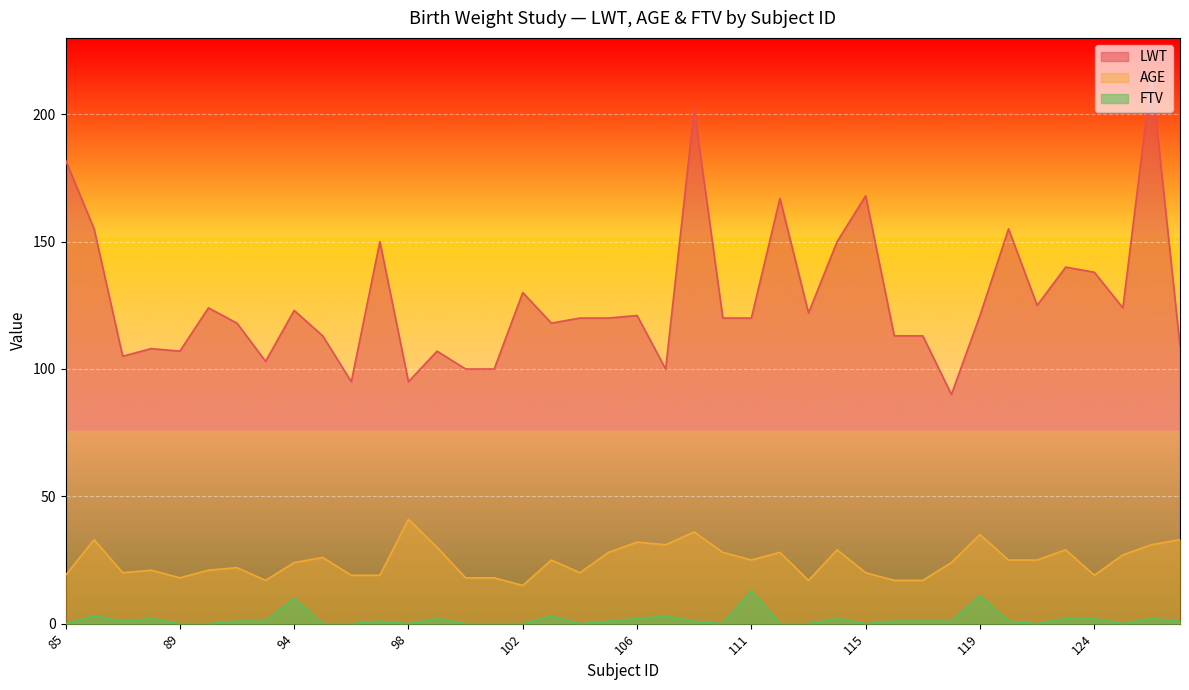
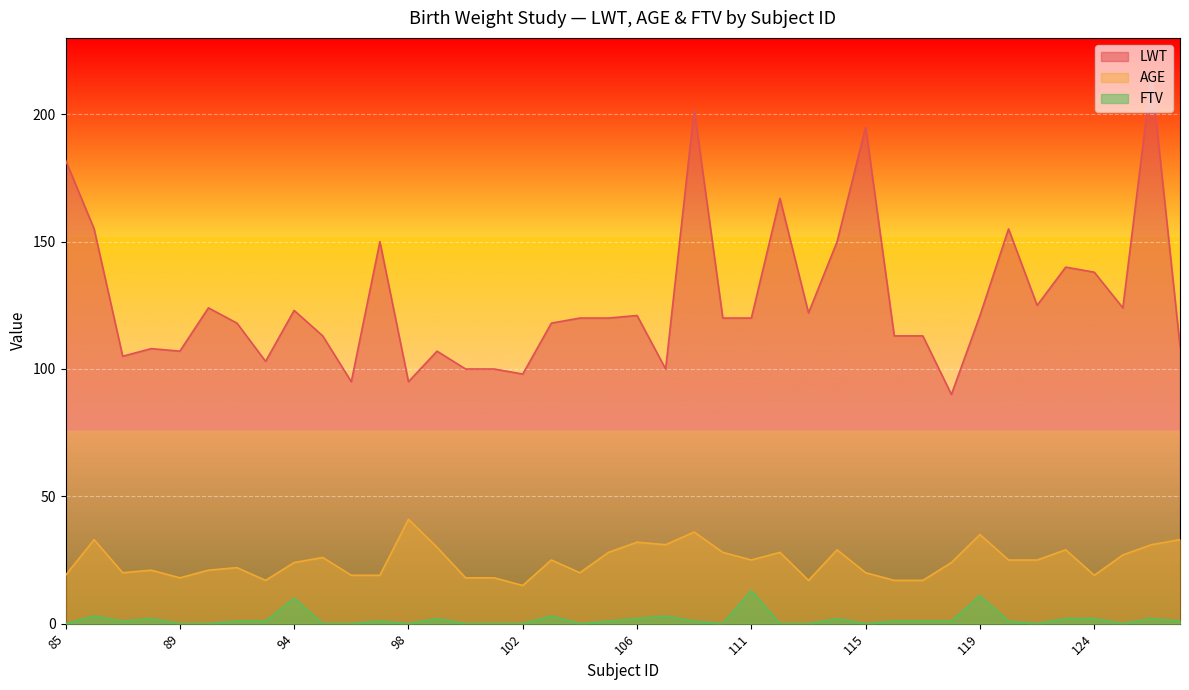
  {
    "LWT": {
      "85": 182,
      "89": 107,
      "94": 123,
      "98": 95,
-     "102": 130,
+     "102": 98,
      "106": 121,
      "111": 120,
-     "115": 168,
+     "115": 195,
      "119": 121,
      "124": 138
    },
    "AGE": {
      "85": 19,
      "89": 18,
      "94": 24,
      "98": 41,
      "102": 15,
      "106": 32,
      "111": 25,
      "115": 20,
      "119": 35,
      "124": 19
    },
    "FTV": {
      "85": 0,
      "89": 0,
      "94": 10,
      "98": 0,
      "102": 0,
      "106": 2,
      "111": 13,
      "115": 0,
      "119": 11,
      "124": 2
    }
  }
